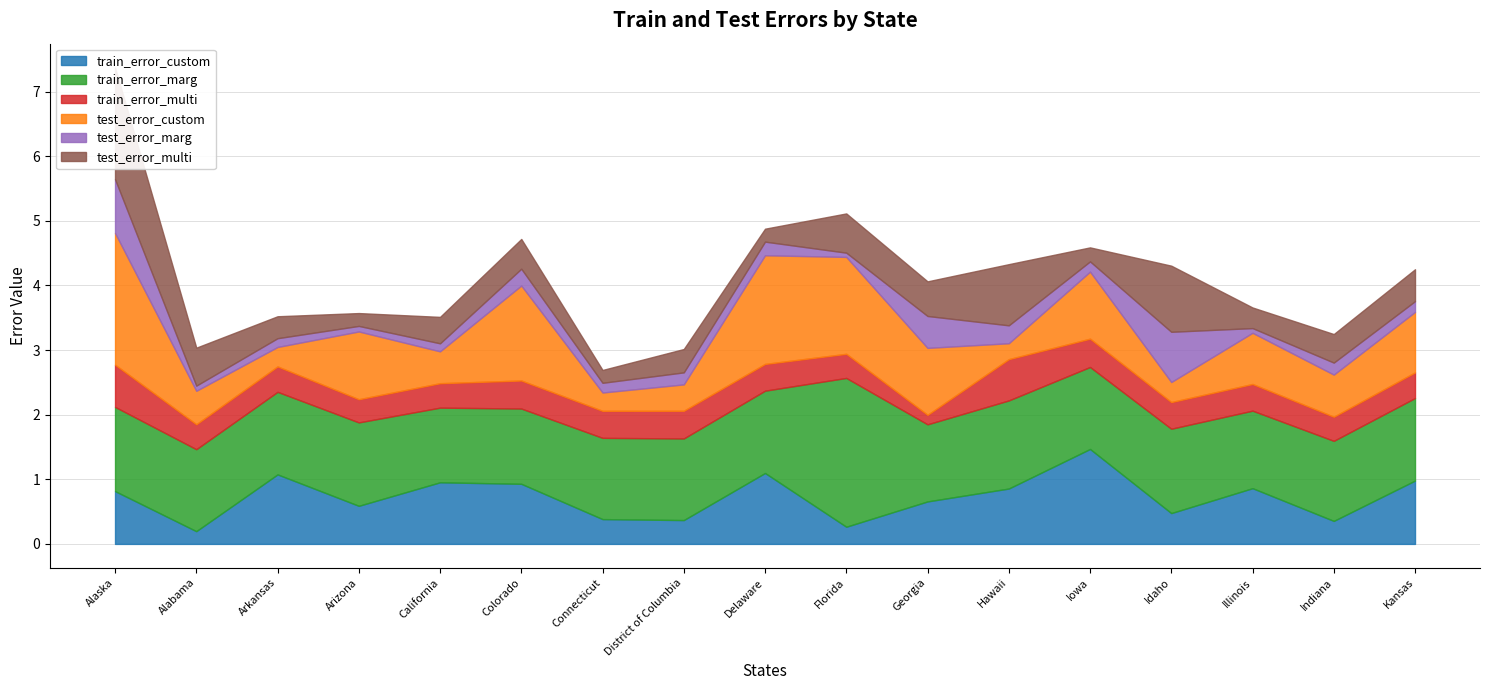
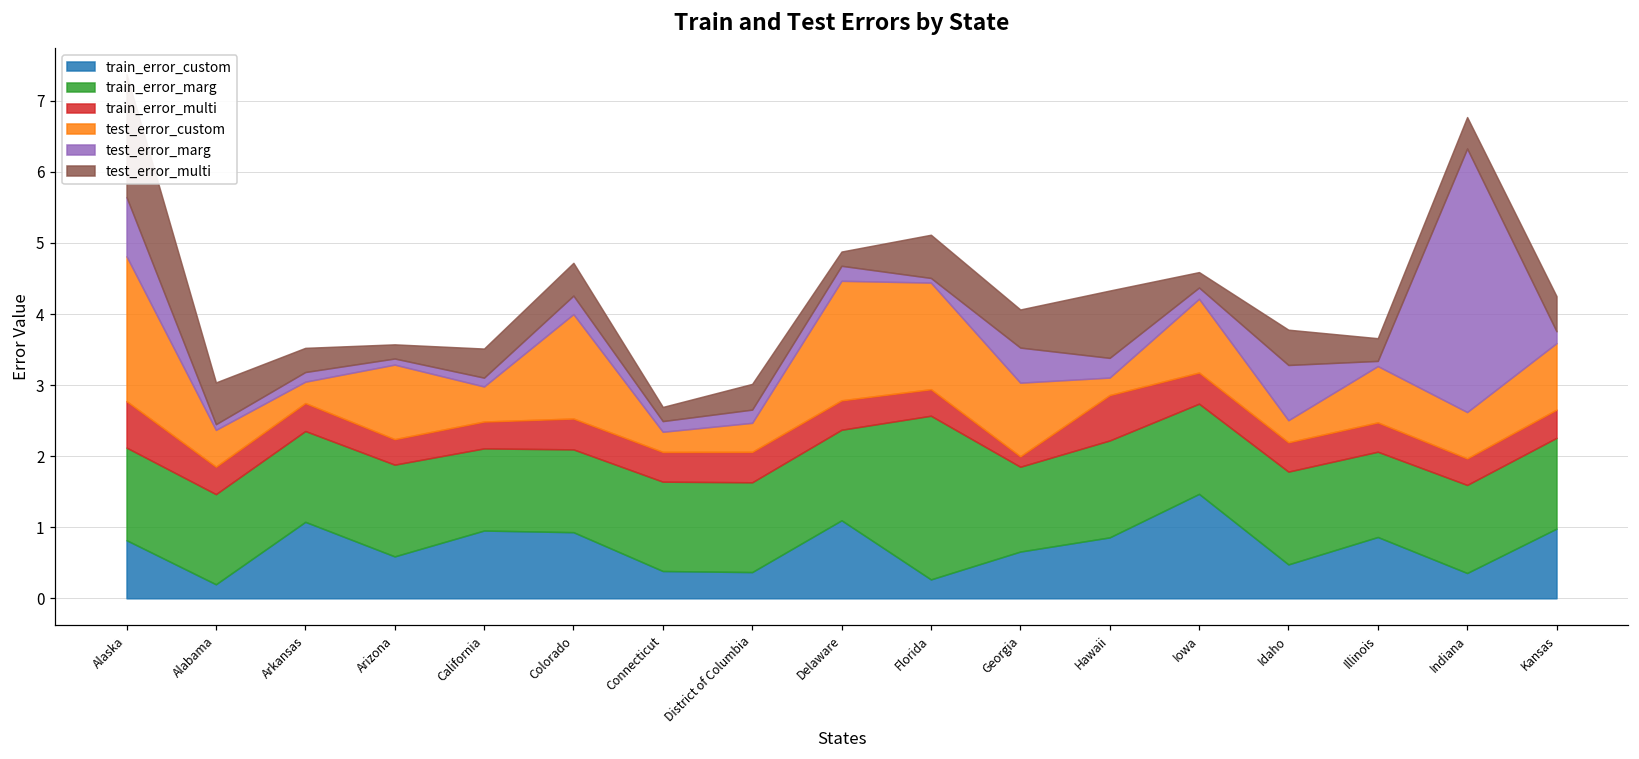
  {
    "train_error_custom": {
      "Alaska": 0.8,
      "Alabama": 0.2,
      "Arkansas": 1.1,
      "Arizona": 0.6,
      "California": 1.0,
      "Colorado": 0.9,
      "Connecticut": 0.4,
      "District of Columbia": 0.4,
      "Delaware": 1.1,
      "Florida": 0.3,
      "Georgia": 0.7,
      "Hawaii": 0.9,
      "Iowa": 1.5,
      "Idaho": 0.5,
      "Illinois": 0.9,
      "Indiana": 0.4,
      "Kansas": 1.0
    },
    "train_error_marg": {
      "Alaska": 1.3,
      "Alabama": 1.3,
      "Arkansas": 1.3,
      "Arizona": 1.3,
      "California": 1.2,
      "Colorado": 1.2,
      "Connecticut": 1.3,
      "District of Columbia": 1.3,
      "Delaware": 1.3,
      "Florida": 2.3,
      "Georgia": 1.2,
      "Hawaii": 1.4,
      "Iowa": 1.3,
      "Idaho": 1.3,
      "Illinois": 1.2,
      "Indiana": 1.2,
      "Kansas": 1.3
    },
    "train_error_multi": {
      "Alaska": 0.7,
      "Alabama": 0.4,
      "Arkansas": 0.4,
      "Arizona": 0.4,
      "California": 0.4,
      "Colorado": 0.4,
      "Connecticut": 0.4,
      "District of Columbia": 0.4,
      "Delaware": 0.4,
      "Florida": 0.4,
      "Georgia": 0.1,
      "Hawaii": 0.6,
      "Iowa": 0.4,
      "Idaho": 0.4,
      "Illinois": 0.4,
      "Indiana": 0.4,
      "Kansas": 0.4
    },
    "test_error_custom": {
      "Alaska": 2.0,
      "Alabama": 0.5,
      "Arkansas": 0.3,
      "Arizona": 1.0,
      "California": 0.5,
      "Colorado": 1.5,
      "Connecticut": 0.3,
      "District of Columbia": 0.4,
      "Delaware": 1.7,
      "Florida": 1.5,
      "Georgia": 1.0,
      "Hawaii": 0.2,
      "Iowa": 1.0,
      "Idaho": 0.3,
      "Illinois": 0.8,
      "Indiana": 0.7,
      "Kansas": 0.9
    },
    "test_error_marg": {
      "Alaska": 0.8,
      "Alabama": 0.1,
      "Arkansas": 0.1,
      "Arizona": 0.1,
      "California": 0.1,
      "Colorado": 0.3,
      "Connecticut": 0.2,
      "District of Columbia": 0.2,
      "Delaware": 0.2,
      "Florida": 0.1,
      "Georgia": 0.5,
      "Hawaii": 0.3,
      "Iowa": 0.2,
      "Idaho": 0.8,
      "Illinois": 0.1,
-     "Indiana": 0.2,
+     "Indiana": 3.7,
      "Kansas": 0.2
    },
    "test_error_multi": {
      "Alabama": 0.6,
      "Arkansas": 0.3,
      "Arizona": 0.2,
      "California": 0.4,
      "Colorado": 0.5,
      "Connecticut": 0.2,
      "District of Columbia": 0.4,
      "Delaware": 0.2,
      "Florida": 0.6,
      "Georgia": 0.5,
      "Hawaii": 0.9,
      "Iowa": 0.2,
-     "Idaho": 1.0,
+     "Idaho": 0.5,
      "Illinois": 0.3,
      "Indiana": 0.4,
      "Kansas": 0.5
    }
  }
